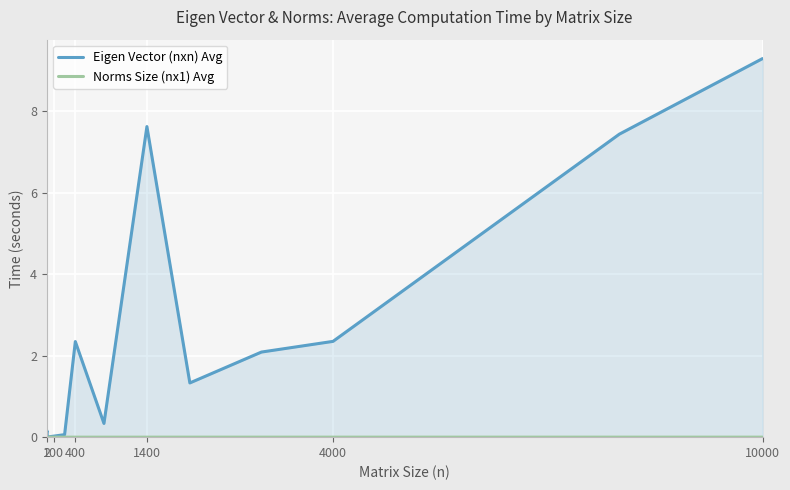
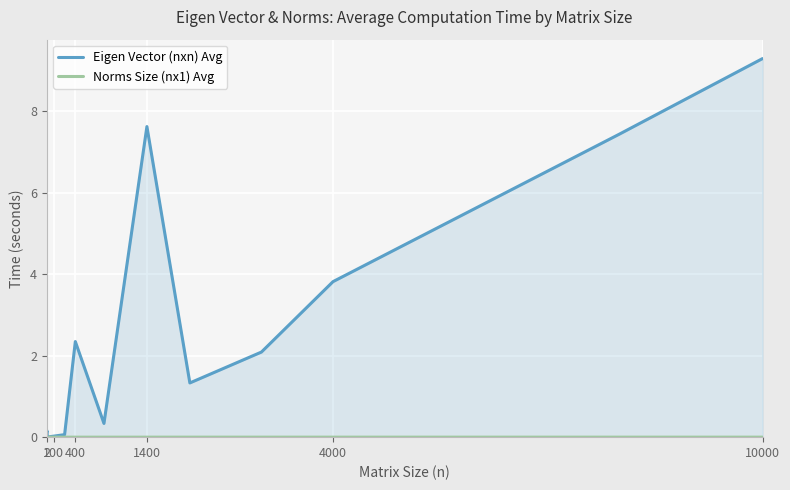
  {
    "Eigen Vector (nxn) Avg": {
      "400": 2.3,
      "1400": 7.6,
-     "4000": 2.4,
+     "4000": 3.8,
      "10000": 9.3
    },
    "Norms Size (nx1) Avg": {
      "400": 0.0,
      "1400": 0.0,
      "4000": 0.0,
      "10000": 0.0
    }
  }
